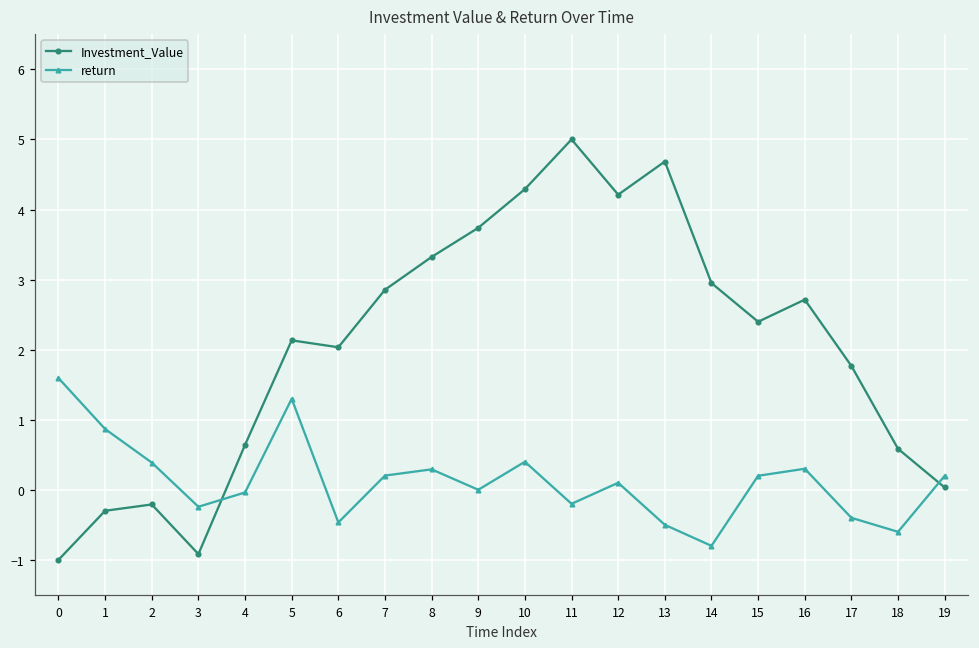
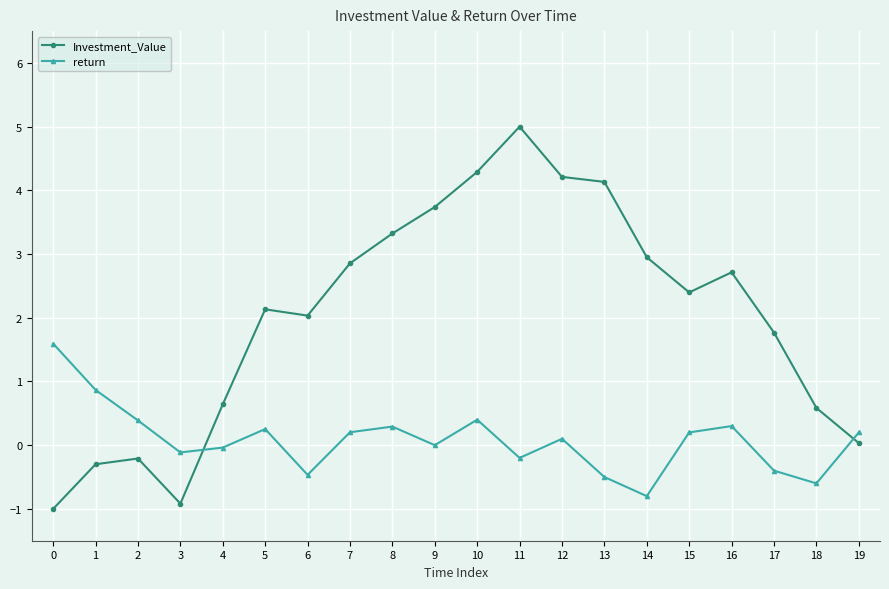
  {
    "Investment_Value": {
      "0": -1.0,
      "1": -0.3,
      "2": -0.2,
      "3": -0.9,
      "4": 0.6,
      "5": 2.1,
      "6": 2.0,
      "7": 2.9,
      "8": 3.3,
      "9": 3.7,
      "10": 4.3,
      "11": 5.0,
      "12": 4.2,
-     "13": 4.7,
+     "13": 4.1,
      "14": 3.0,
      "15": 2.4,
      "16": 2.7,
      "17": 1.8,
      "18": 0.6,
      "19": 0.0
    },
    "return": {
      "0": 1.6,
      "1": 0.9,
      "2": 0.4,
-     "3": -0.2,
+     "3": -0.1,
      "4": 0.0,
-     "5": 1.3,
+     "5": 0.3,
      "6": -0.5,
      "7": 0.2,
      "8": 0.3,
      "9": 0.0,
      "10": 0.4,
      "11": -0.2,
      "12": 0.1,
      "13": -0.5,
      "14": -0.8,
      "15": 0.2,
      "16": 0.3,
      "17": -0.4,
      "18": -0.6,
      "19": 0.2
    }
  }
